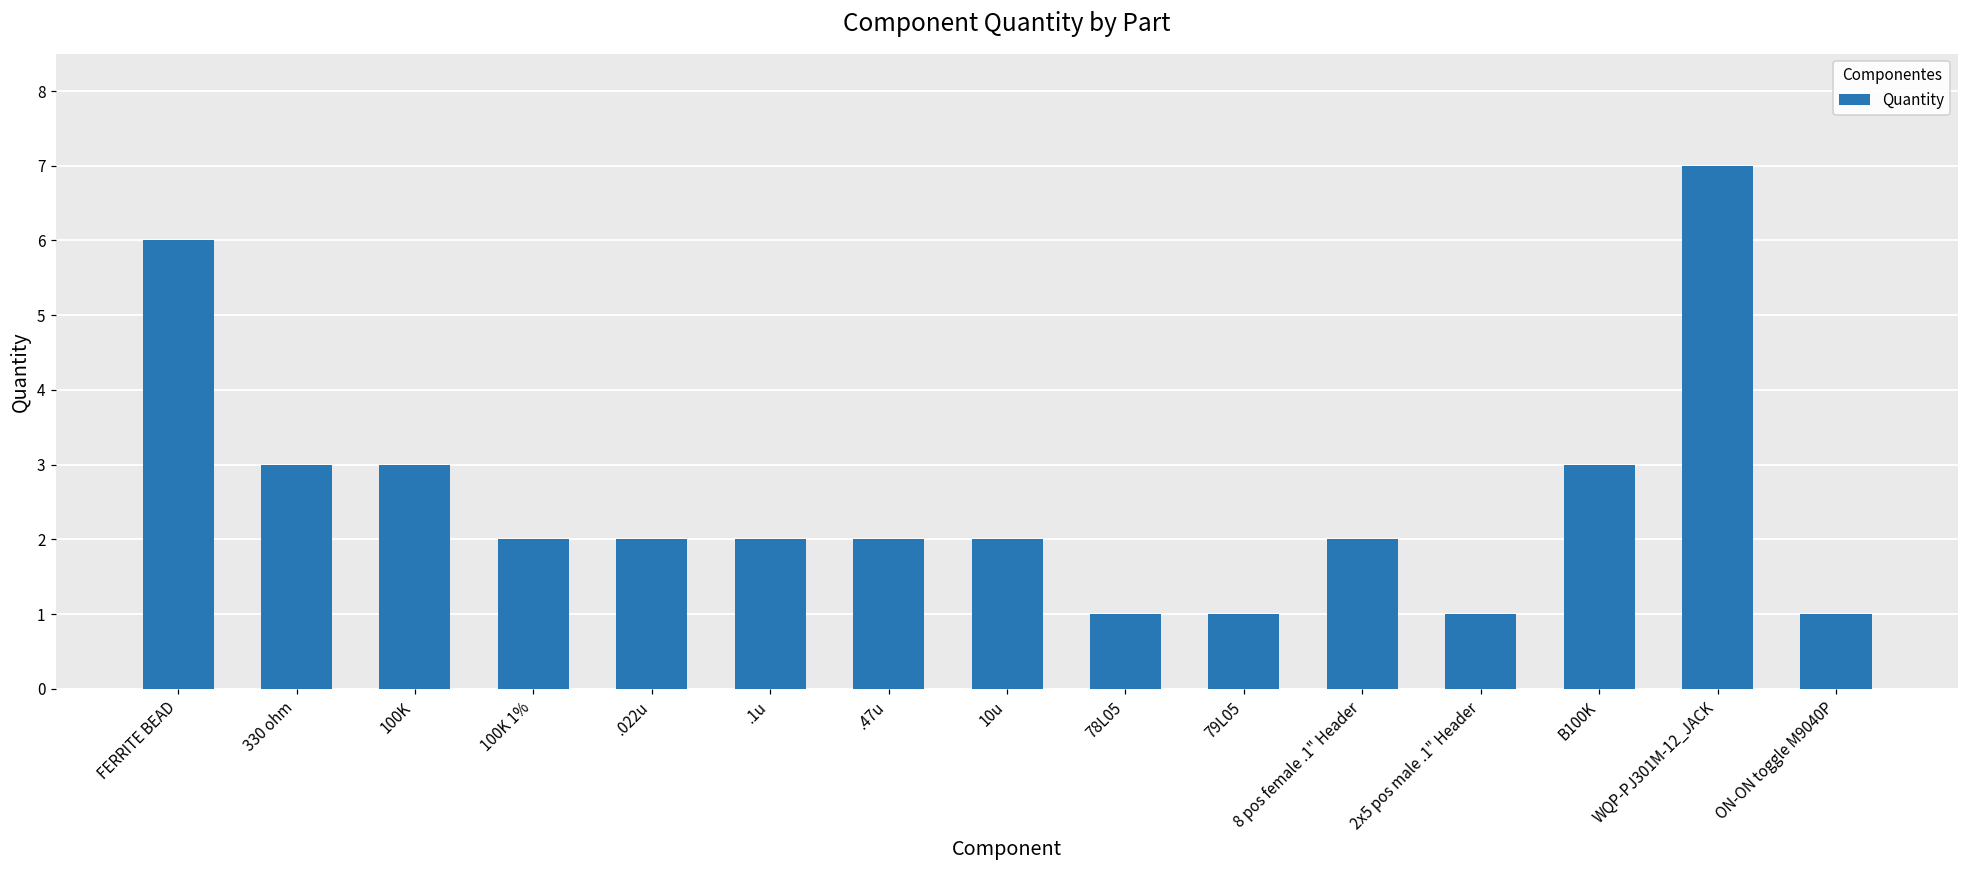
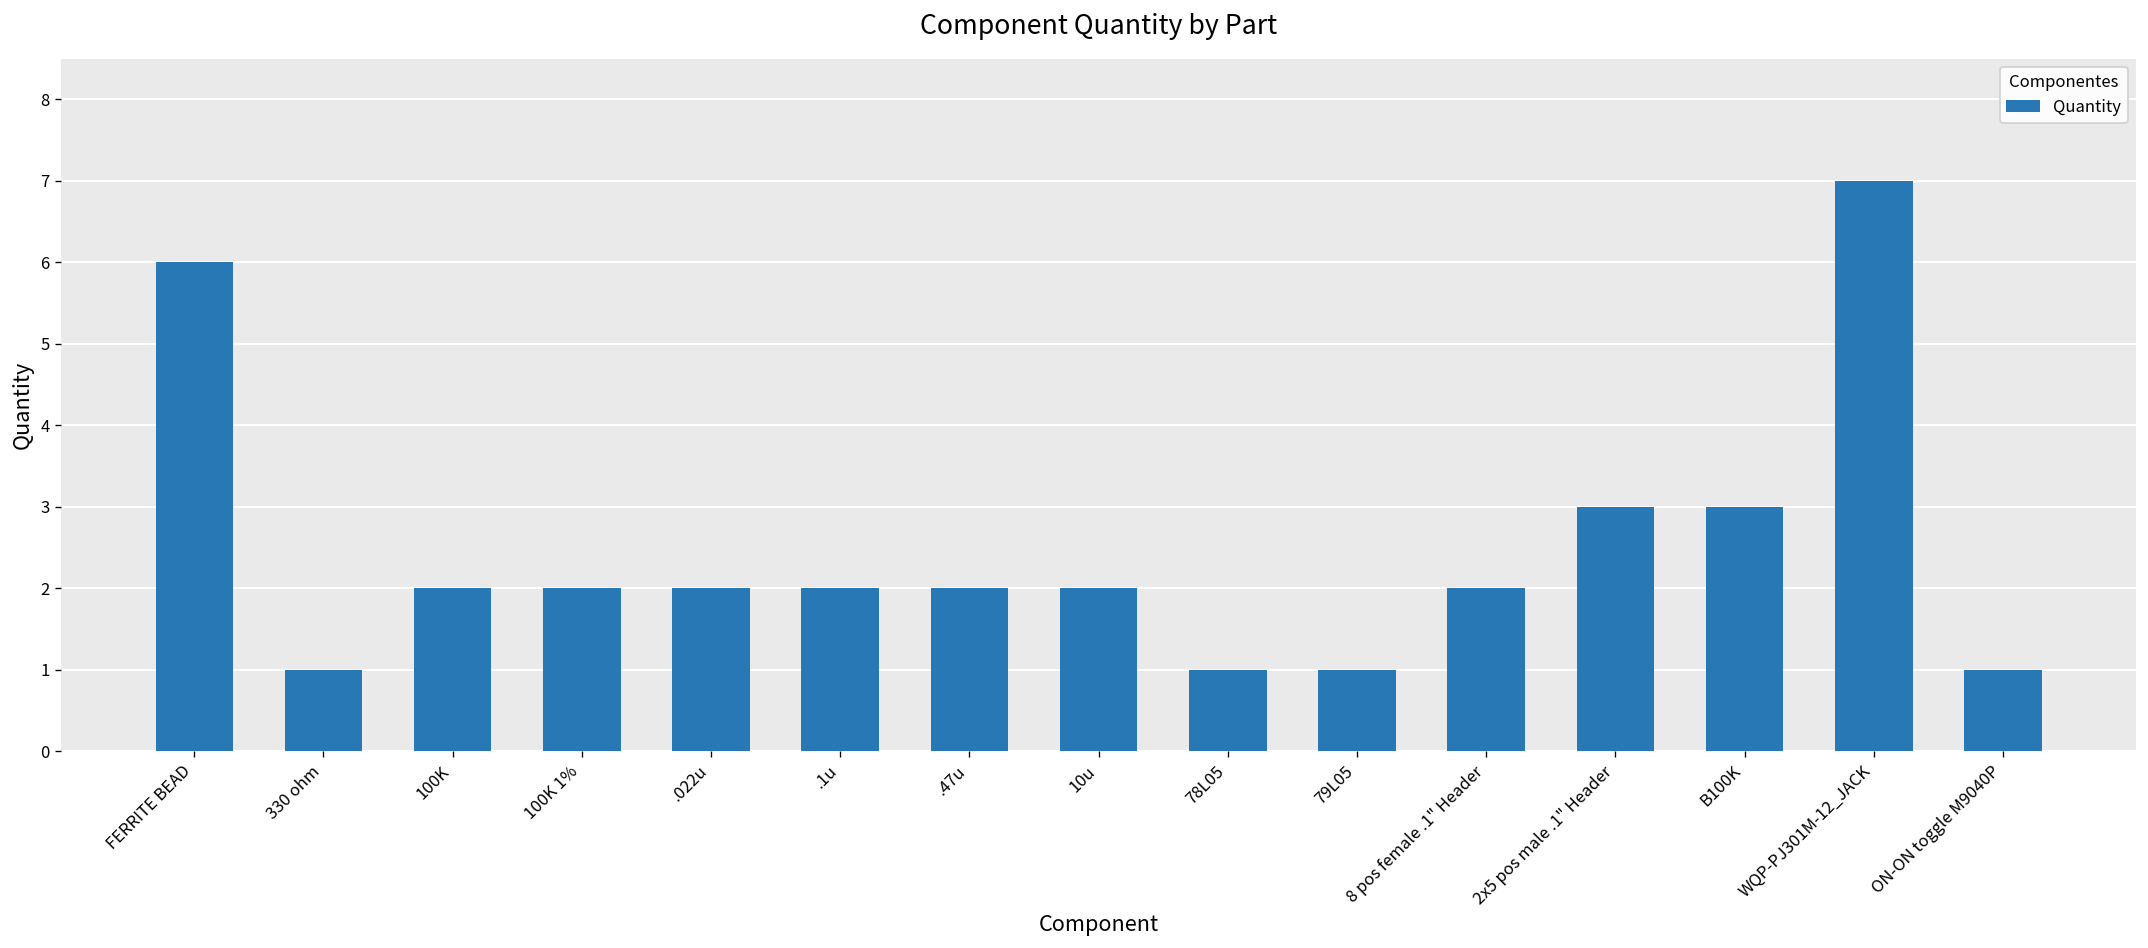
  {
    "FERRITE BEAD": 6,
-   "330 ohm": 3,
-   "100K": 3,
+   "330 ohm": 1,
+   "100K": 2,
    "100K 1%": 2,
    ".022u": 2,
    ".1u": 2,
    ".47u": 2,
    "10u": 2,
    "78L05": 1,
    "79L05": 1,
    "8 pos female .1\" Header": 2,
-   "2x5 pos male .1\" Header": 1,
+   "2x5 pos male .1\" Header": 3,
    "B100K": 3,
    "WQP-PJ301M-12_JACK": 7,
    "ON-ON toggle M9040P": 1
  }
